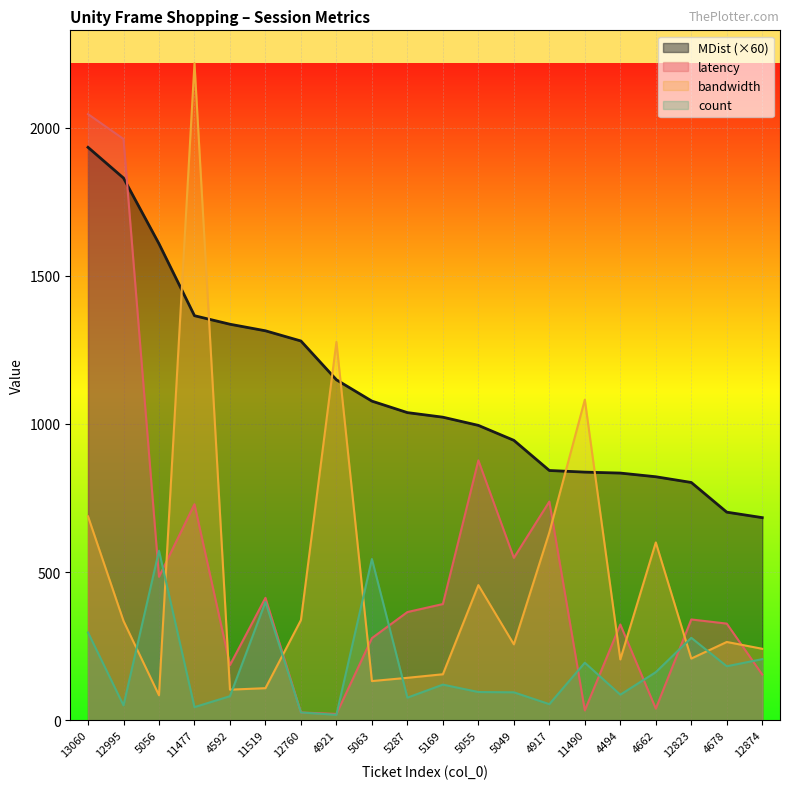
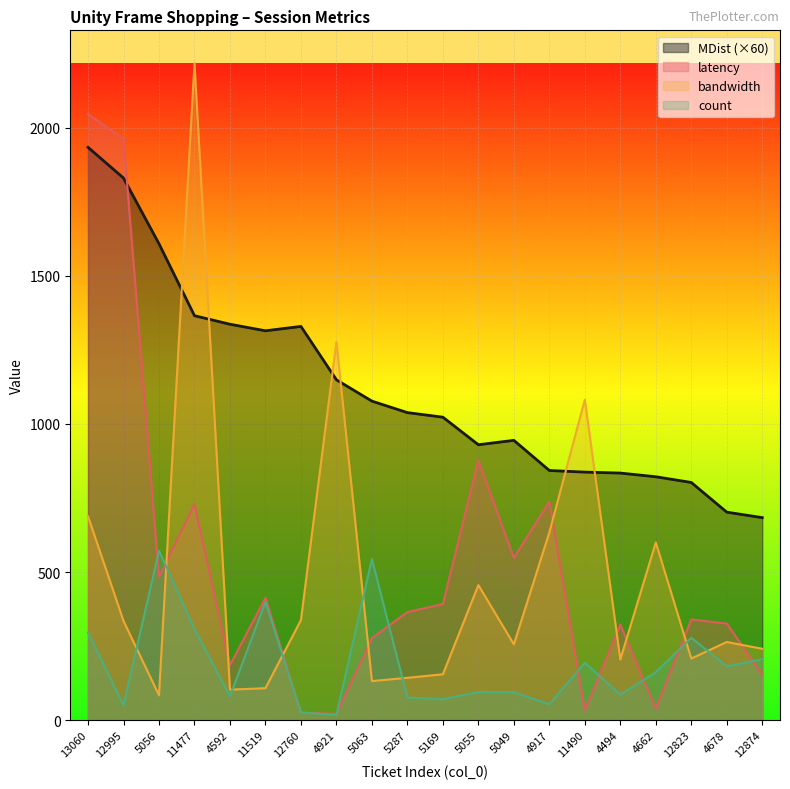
  {
    "MDist (×60)": {
      "13060": 1930,
      "12995": 1830,
      "5056": 1610,
      "11477": 1370,
      "4592": 1340,
      "11519": 1310,
-     "12760": 1280,
+     "12760": 1330,
      "4921": 1150,
      "5063": 1080,
      "5287": 1040,
      "5169": 1020,
-     "5055": 1000,
+     "5055": 930,
      "5049": 940,
      "4917": 840,
      "11490": 840,
      "4494": 830,
      "4662": 820,
      "12823": 800,
      "4678": 700,
      "12874": 680
    },
    "count": {
      "13060": 300,
      "12995": 50,
      "5056": 570,
-     "11477": 40,
+     "11477": 310,
      "4592": 80,
      "11519": 400,
      "5063": 540,
      "5287": 80,
-     "5169": 120,
+     "5169": 70,
      "5055": 100,
      "5049": 90,
      "4917": 50,
      "11490": 190,
      "4494": 90,
      "4662": 160,
      "12823": 280,
      "4678": 180,
      "12874": 210
    }
  }
